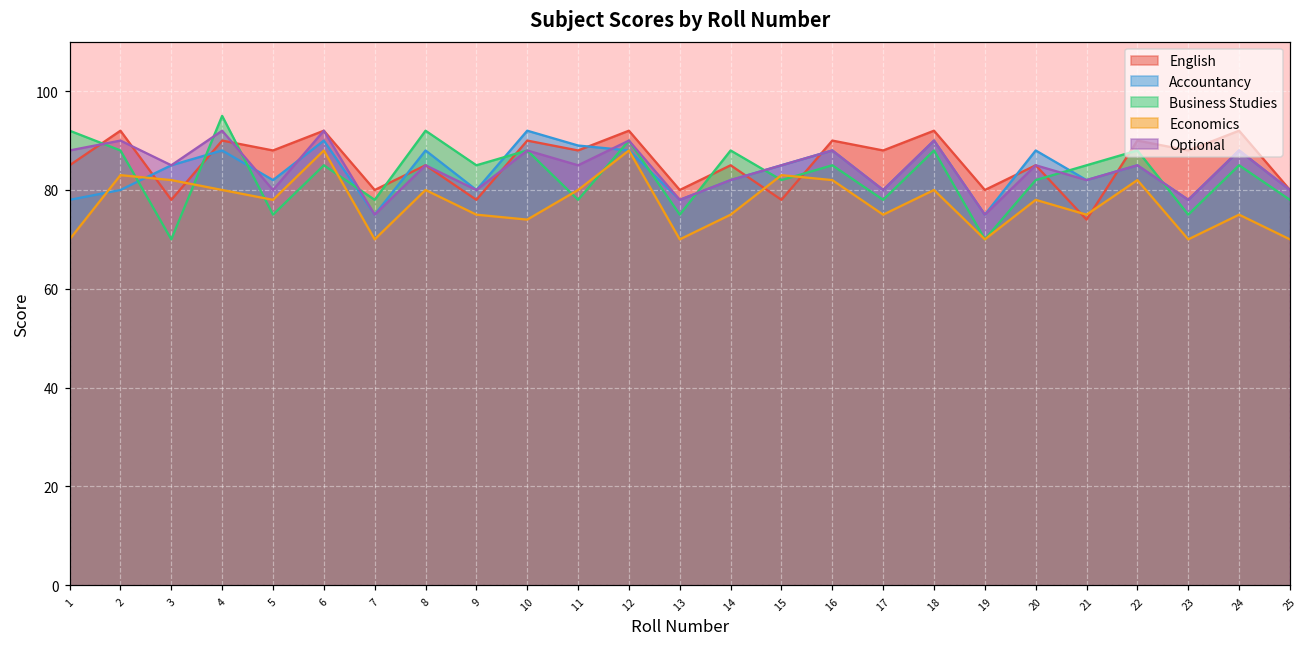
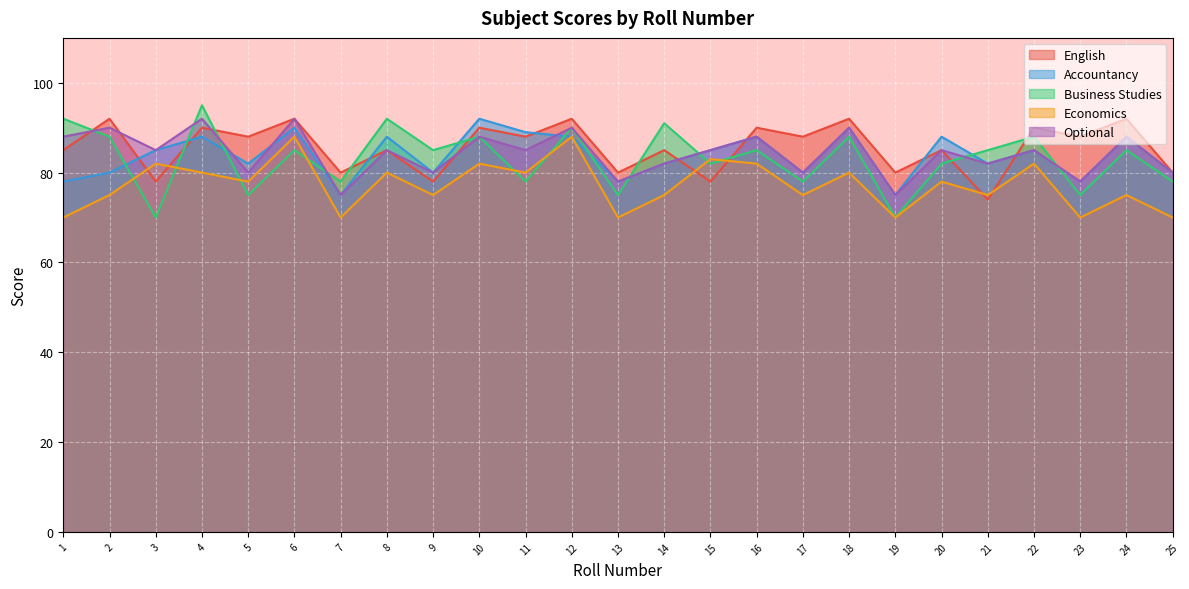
  {
    "English": {
      "1": 85,
      "2": 92,
      "3": 78,
      "4": 90,
      "5": 88,
      "7": 80,
      "9": 78,
      "10": 90,
      "11": 88,
      "12": 92,
      "13": 80,
      "14": 85,
      "15": 78,
      "16": 90,
      "17": 88,
      "18": 92,
      "19": 80,
      "21": 74
    },
    "Accountancy": {
      "1": 78,
      "2": 80,
      "4": 88,
      "5": 82,
      "6": 90,
      "8": 88,
      "10": 92,
      "11": 89,
      "20": 88
    },
    "Business Studies": {
      "1": 92,
      "2": 88,
      "3": 70,
      "4": 95,
      "5": 75,
      "6": 85,
      "7": 78,
      "8": 92,
      "9": 85,
      "11": 78,
      "13": 75,
-     "14": 88,
+     "14": 91,
      "15": 82,
      "16": 85,
      "17": 78,
      "18": 88,
      "20": 82,
      "21": 85,
      "23": 75,
      "24": 85,
      "25": 78
    },
    "Economics": {
      "1": 70,
-     "2": 83,
+     "2": 75,
      "3": 82,
      "4": 80,
      "5": 78,
      "6": 88,
      "7": 70,
      "8": 80,
      "9": 75,
-     "10": 74,
+     "10": 82,
      "11": 80,
      "13": 70,
      "14": 75,
      "15": 83,
      "16": 82,
      "17": 75,
      "18": 80,
      "20": 78,
      "21": 75,
      "22": 82,
      "23": 70,
      "24": 75,
      "25": 70
    },
    "Optional": {
      "1": 88,
      "2": 90,
      "4": 92,
      "5": 80,
      "11": 85
    }
  }
